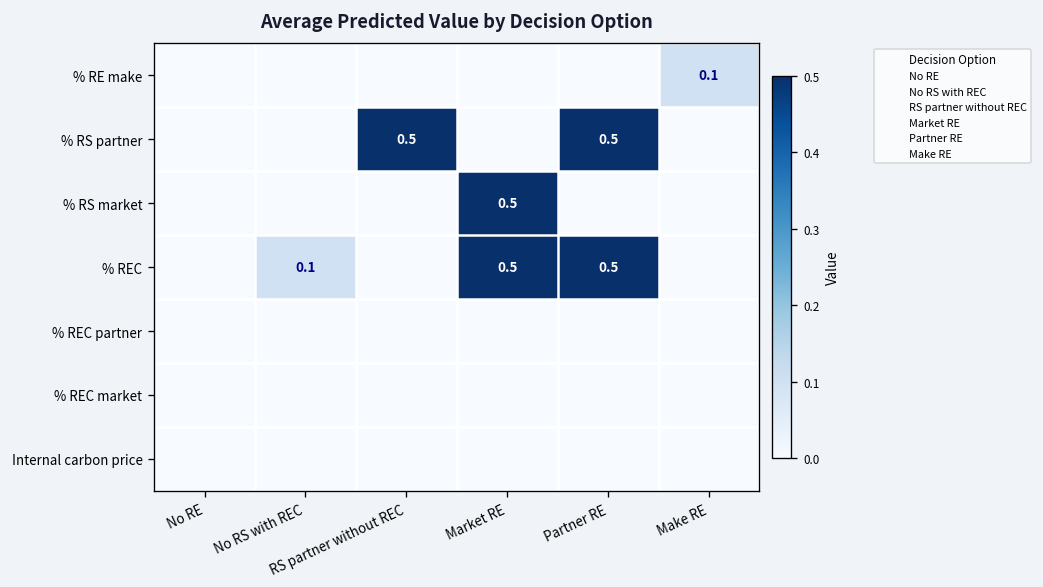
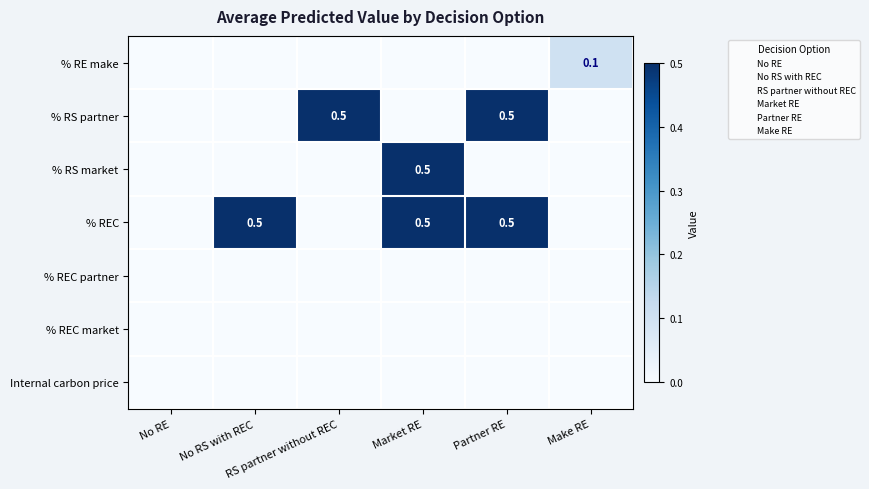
  {
    "% RE make": {
      "Make RE": 0.1
    },
    "% RS partner": {
      "RS partner without REC": 0.5,
      "Partner RE": 0.5
    },
    "% RS market": {
      "Market RE": 0.5
    },
    "% REC": {
-     "No RS with REC": 0.1,
+     "No RS with REC": 0.5,
      "Market RE": 0.5,
      "Partner RE": 0.5
    }
  }
